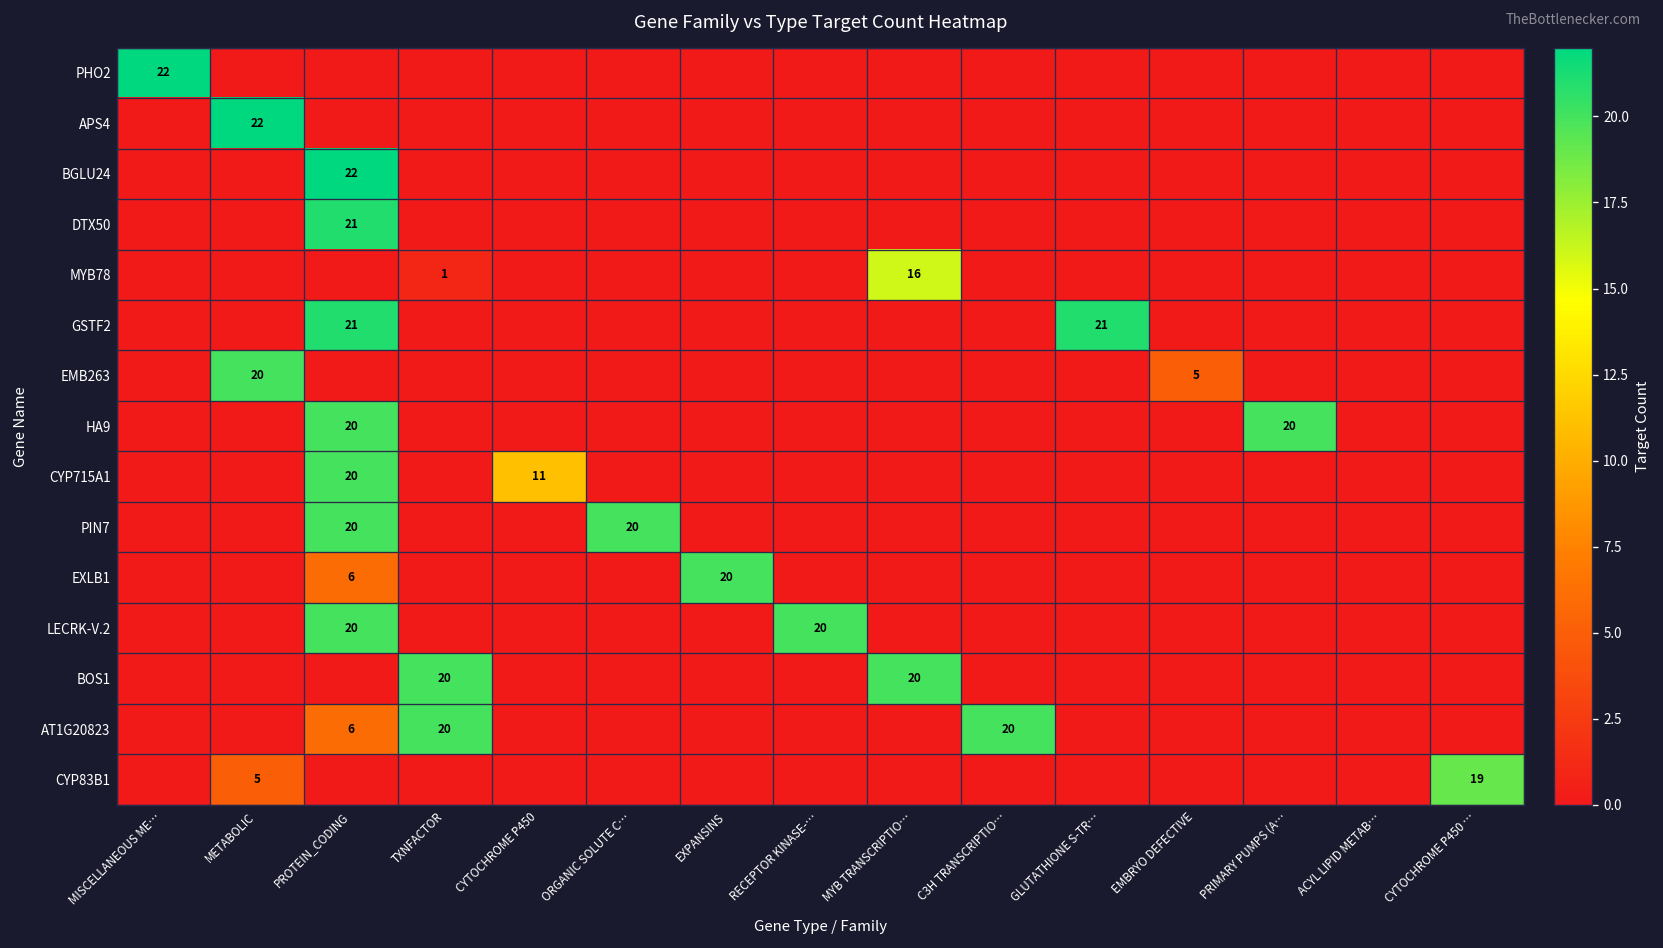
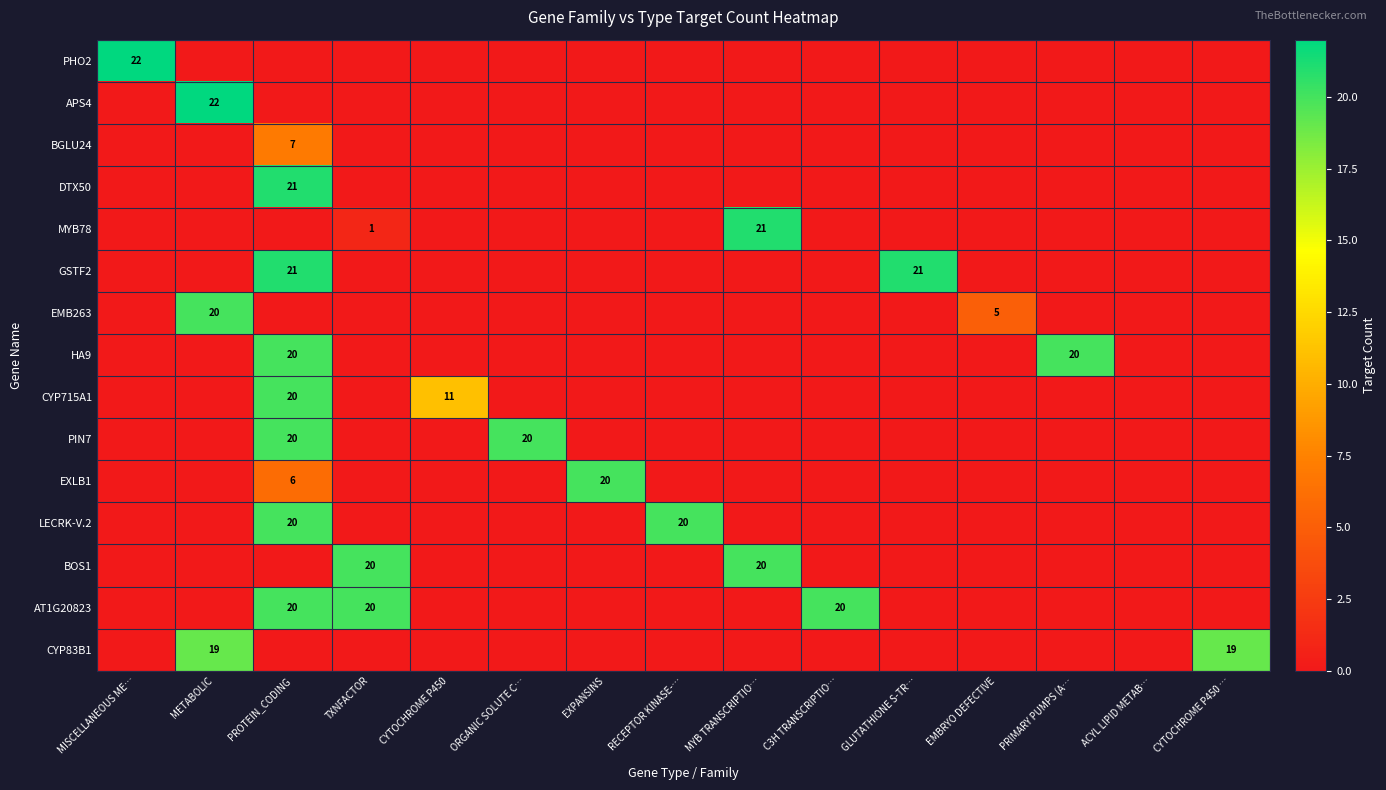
  {
    "PHO2": {
      "MISCELLANEOUS ME…": 22
    },
    "APS4": {
      "METABOLIC": 22
    },
    "BGLU24": {
-     "PROTEIN_CODING": 22
+     "PROTEIN_CODING": 7
    },
    "DTX50": {
      "PROTEIN_CODING": 21
    },
    "MYB78": {
      "TXNFACTOR": 1,
-     "MYB TRANSCRIPTIO…": 16
+     "MYB TRANSCRIPTIO…": 21
    },
    "GSTF2": {
      "PROTEIN_CODING": 21,
      "GLUTATHIONE S-TR…": 21
    },
    "EMB263": {
      "METABOLIC": 20,
      "EMBRYO DEFECTIVE": 5
    },
    "HA9": {
      "PROTEIN_CODING": 20,
      "PRIMARY PUMPS (A…": 20
    },
    "CYP715A1": {
      "PROTEIN_CODING": 20,
      "CYTOCHROME P450": 11
    },
    "PIN7": {
      "PROTEIN_CODING": 20,
      "ORGANIC SOLUTE C…": 20
    },
    "EXLB1": {
      "PROTEIN_CODING": 6,
      "EXPANSINS": 20
    },
    "LECRK-V.2": {
      "PROTEIN_CODING": 20,
      "RECEPTOR KINASE-…": 20
    },
    "BOS1": {
      "TXNFACTOR": 20,
      "MYB TRANSCRIPTIO…": 20
    },
    "AT1G20823": {
-     "PROTEIN_CODING": 6,
+     "PROTEIN_CODING": 20,
      "TXNFACTOR": 20,
      "C3H TRANSCRIPTIO…": 20
    },
    "CYP83B1": {
-     "METABOLIC": 5,
+     "METABOLIC": 19,
      "CYTOCHROME P450 …": 19
    }
  }
